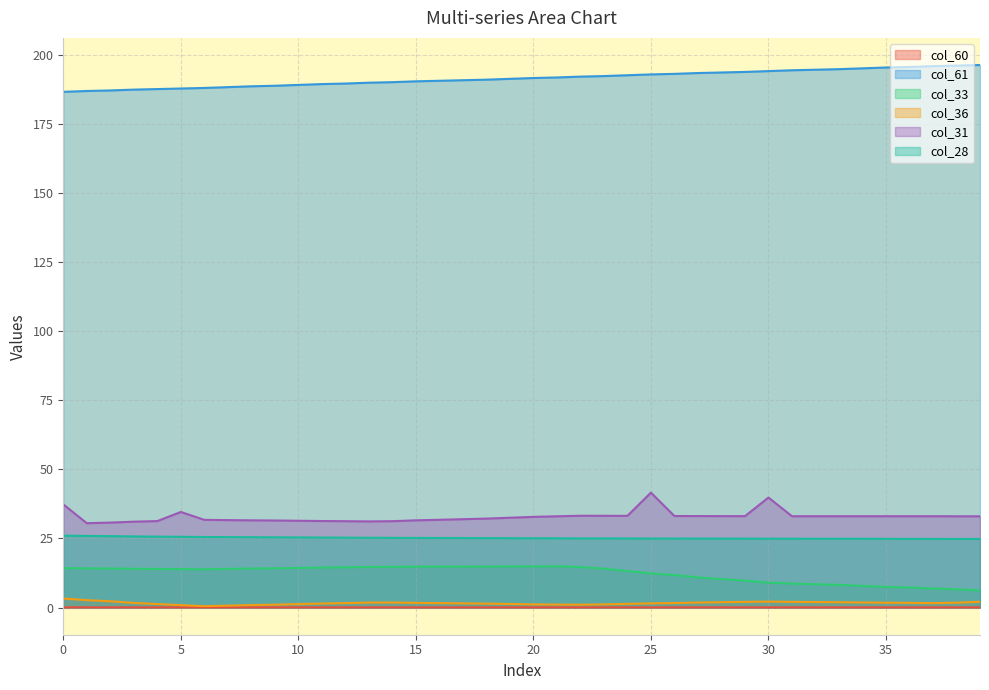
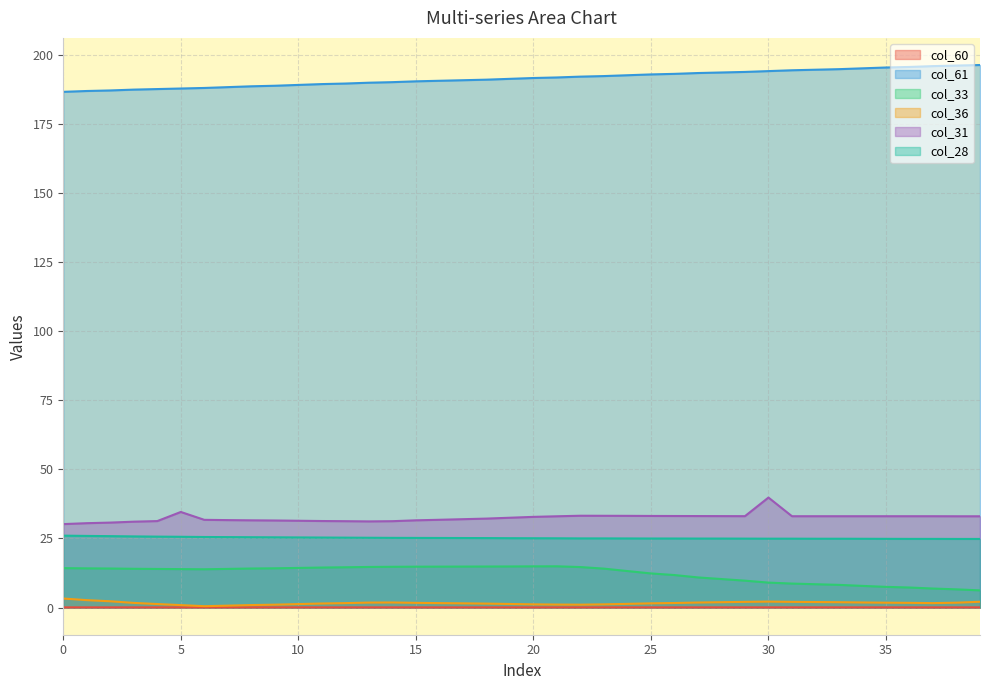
  {
    "col_31": {
-     "0": 37,
+     "0": 30,
      "5": 35,
      "10": 31,
      "15": 32,
      "20": 33,
-     "25": 42,
+     "25": 33,
      "30": 40,
      "35": 33
    }
  }
